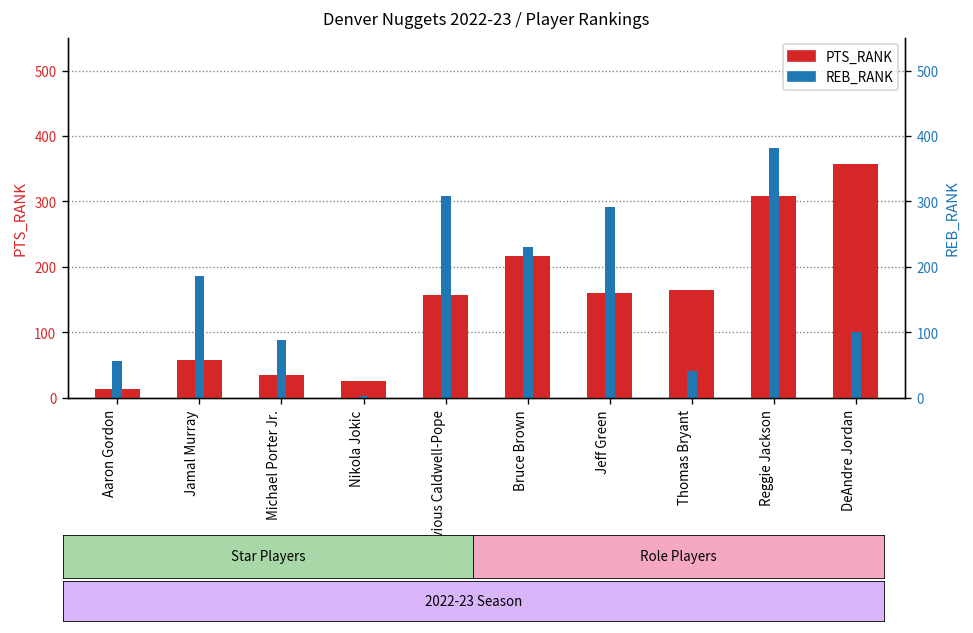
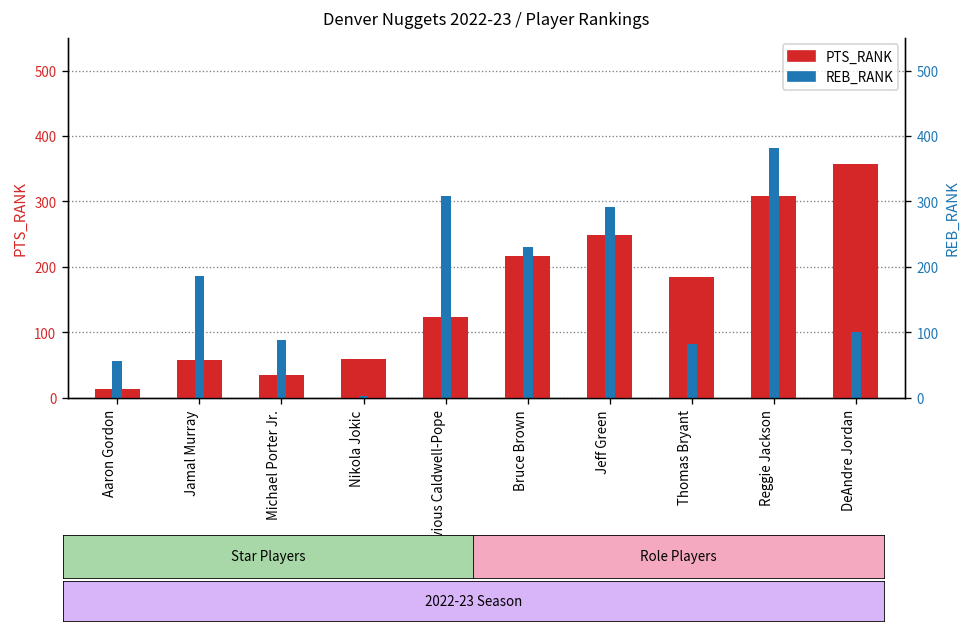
  {
    "PTS_RANK": {
-     "Nikola Jokic": 30,
-     "Kentavious Caldwell-Pope": 160,
-     "Jeff Green": 160,
-     "Thomas Bryant": 170,
+     "Nikola Jokic": 60,
+     "Kentavious Caldwell-Pope": 120,
+     "Jeff Green": 250,
+     "Thomas Bryant": 180,
      "DeAndre Jordan": 360
    },
    "REB_RANK": {
      "Aaron Gordon": 60,
      "Jamal Murray": 190,
      "Michael Porter Jr.": 90,
      "Kentavious Caldwell-Pope": 310,
      "Bruce Brown": 230,
      "Jeff Green": 290,
-     "Thomas Bryant": 40,
+     "Thomas Bryant": 80,
      "Reggie Jackson": 380
    }
  }
